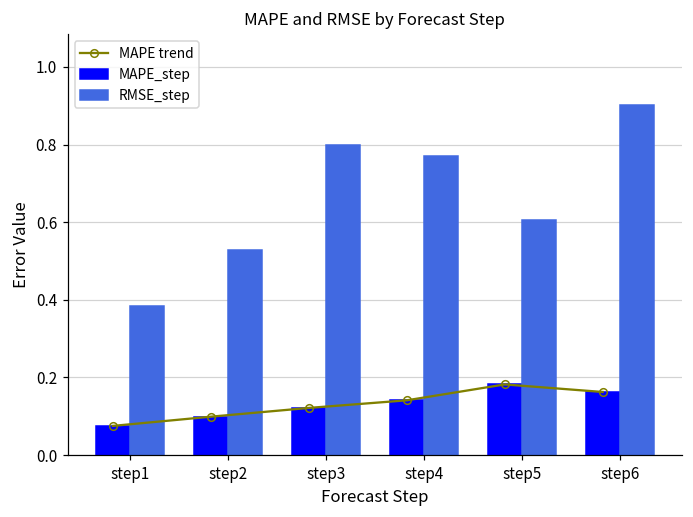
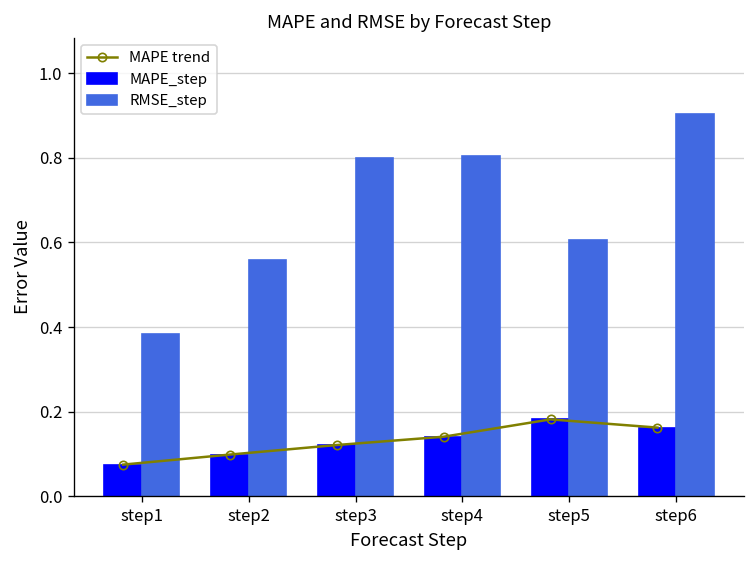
  {
    "MAPE_step": {
      "step1": 0.08,
      "step2": 0.10,
      "step3": 0.12,
      "step4": 0.14,
      "step5": 0.18,
      "step6": 0.16
    },
    "RMSE_step": {
      "step1": 0.38,
-     "step2": 0.53,
+     "step2": 0.56,
      "step3": 0.80,
-     "step4": 0.77,
+     "step4": 0.80,
      "step5": 0.61,
      "step6": 0.90
    }
  }
